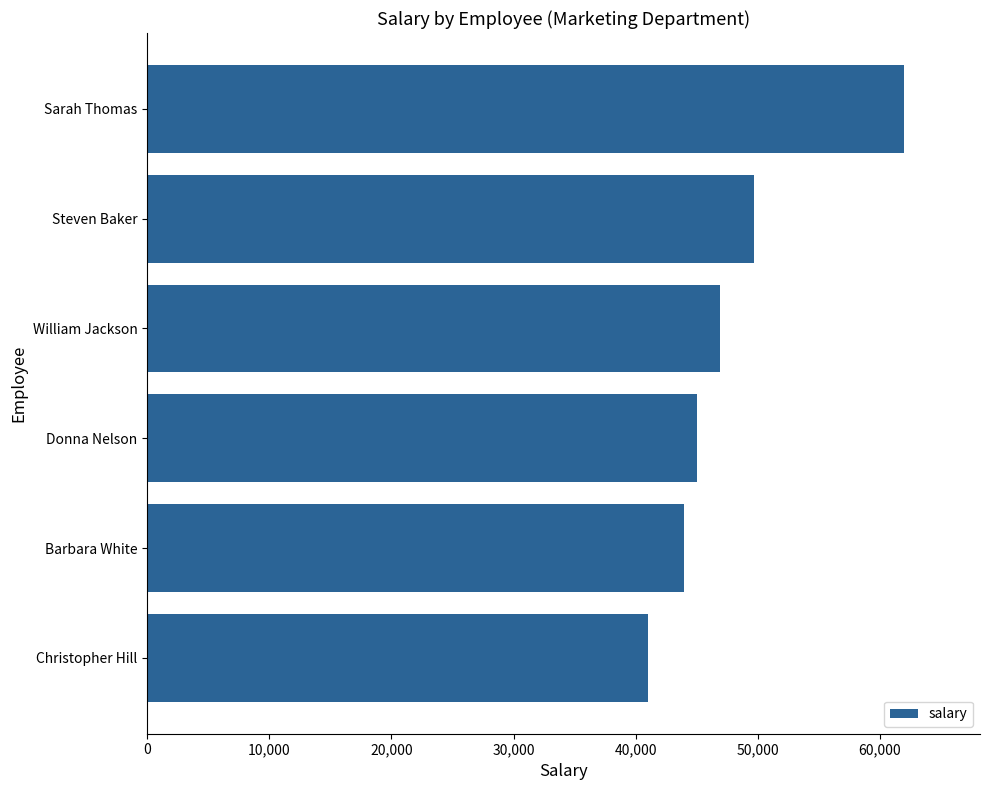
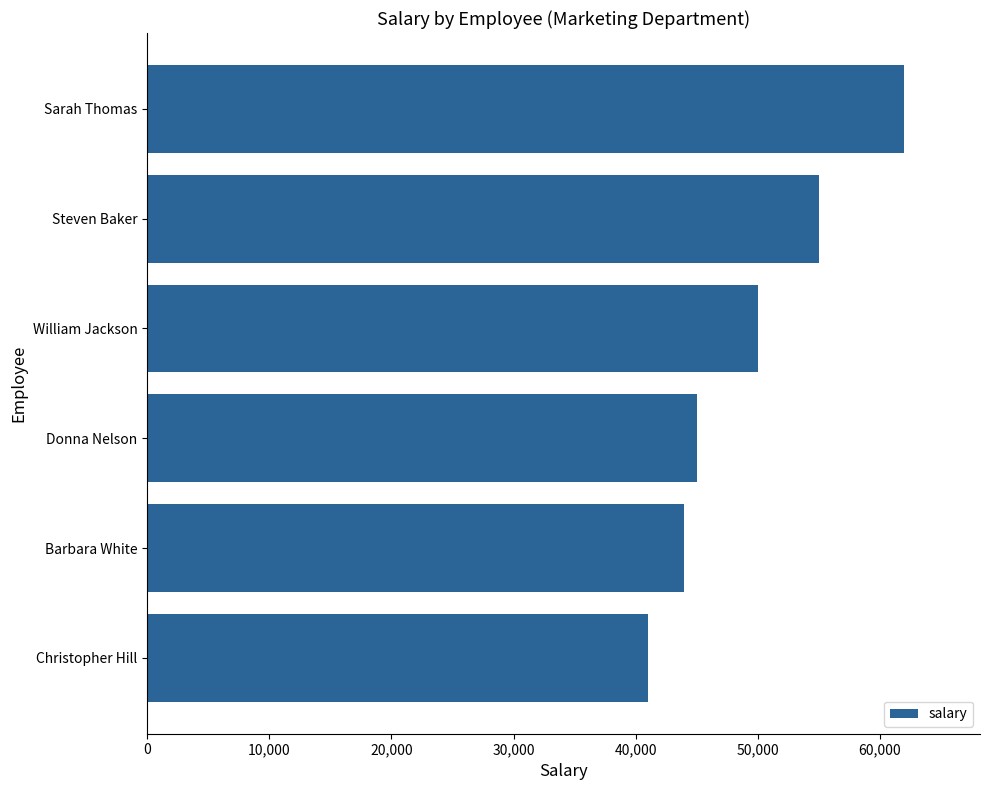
  {
    "Sarah Thomas": "62,000",
-   "Steven Baker": "49,700",
-   "William Jackson": "46,900",
+   "Steven Baker": "55,000",
+   "William Jackson": "50,000",
    "Donna Nelson": "45,000",
    "Barbara White": "44,000",
    "Christopher Hill": "41,000"
  }
